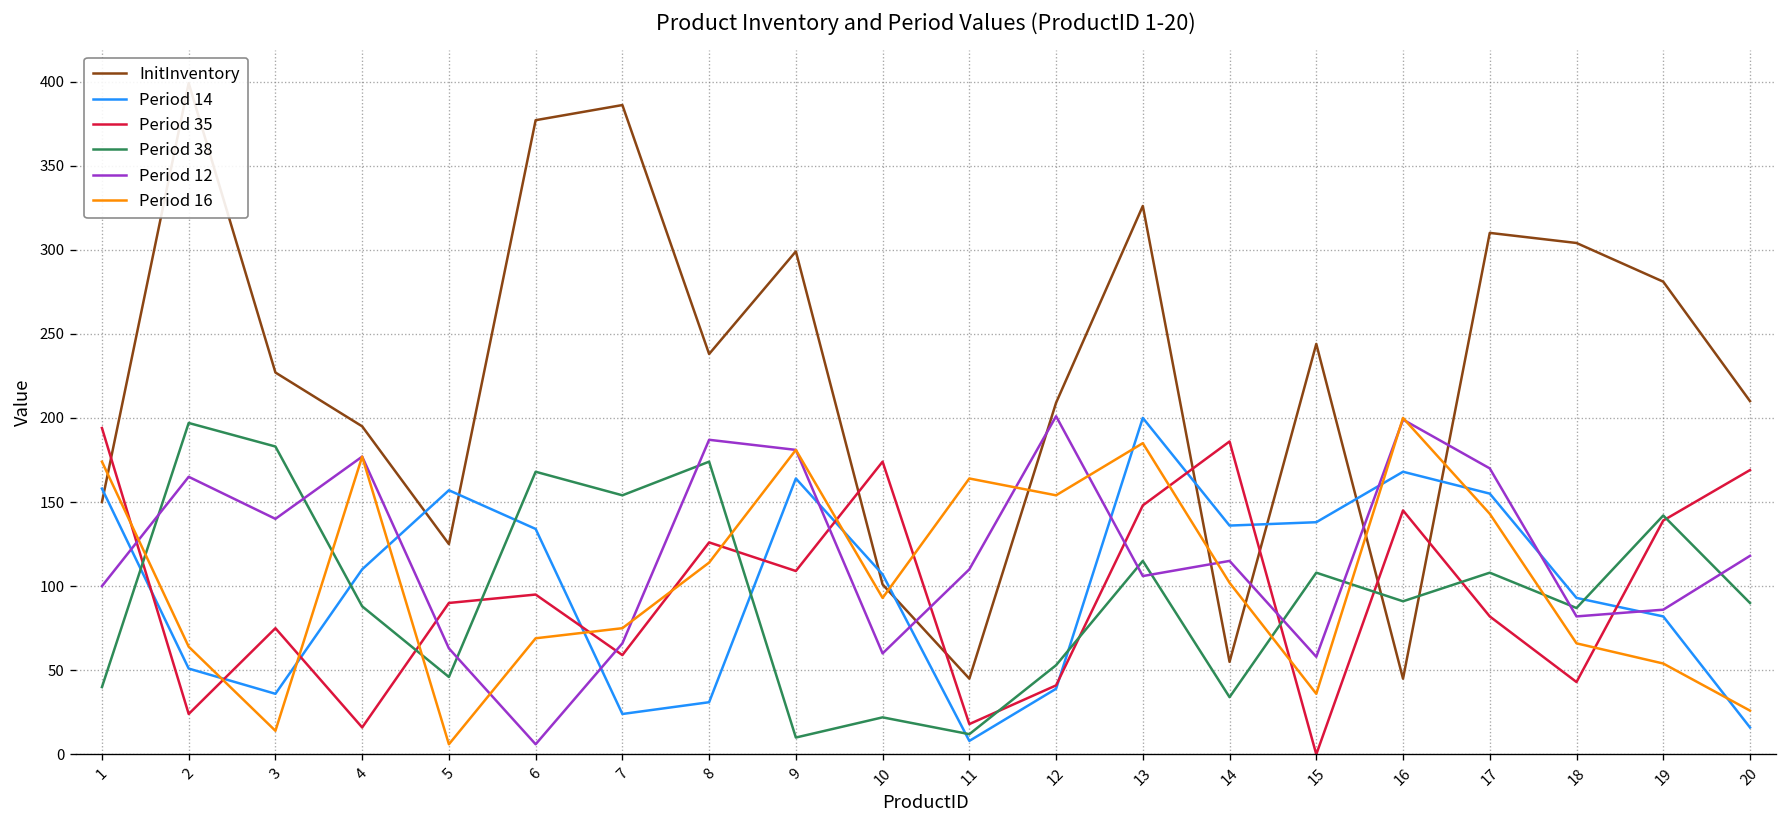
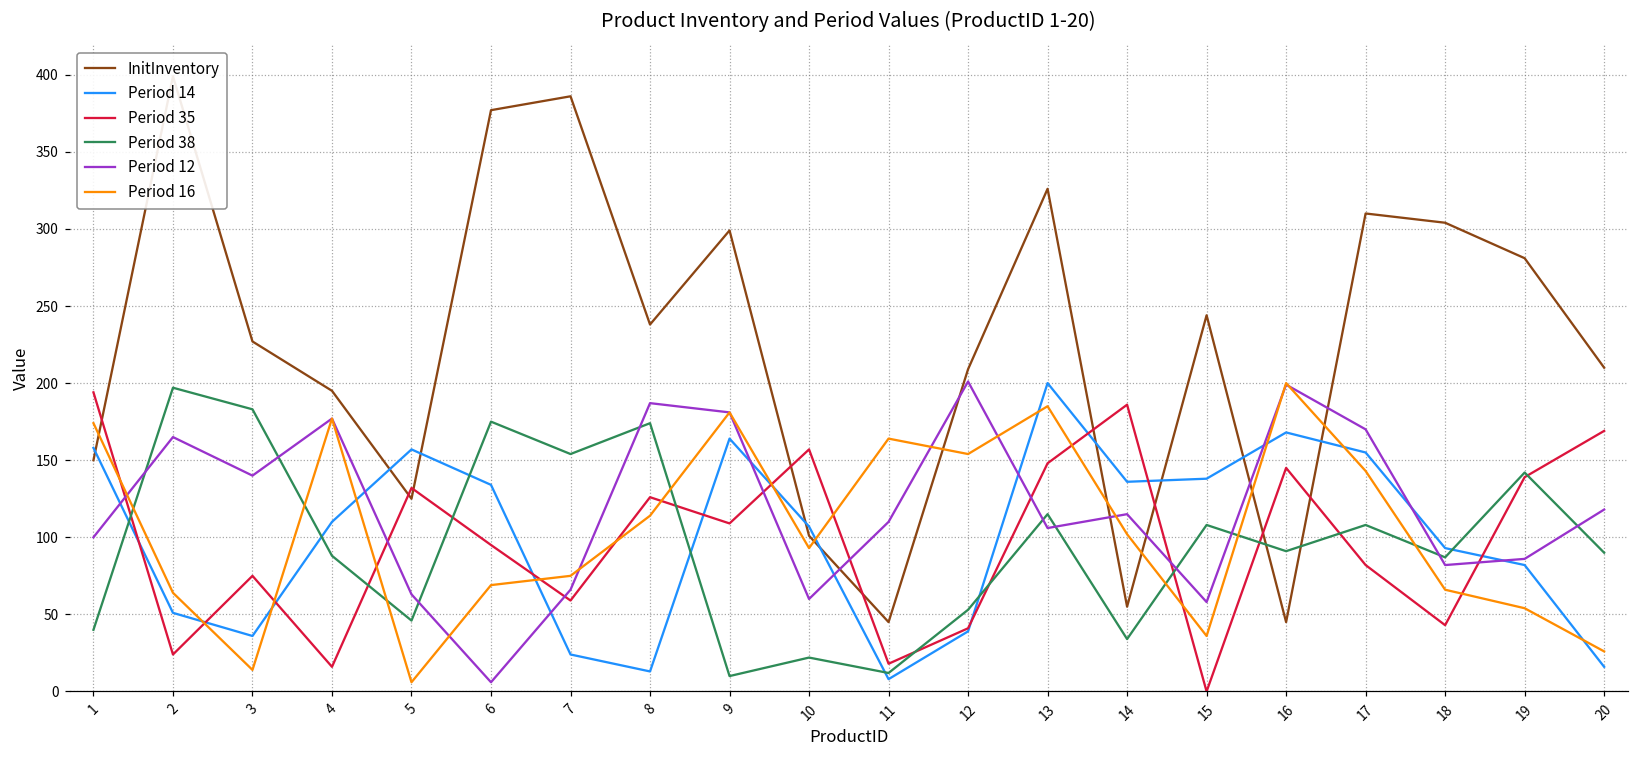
  {
    "InitInventory": {
      "1": 150,
      "3": 227,
      "4": 195,
      "5": 125,
      "6": 377,
      "7": 386,
      "8": 238,
      "9": 299,
      "10": 101,
      "11": 45,
      "12": 209,
      "13": 326,
      "14": 55,
      "15": 244,
      "16": 45,
      "17": 310,
      "18": 304,
      "19": 281,
      "20": 210
    },
    "Period 14": {
      "1": 158,
      "2": 51,
      "3": 36,
      "4": 110,
      "5": 157,
      "6": 134,
      "7": 24,
-     "8": 31,
+     "8": 13,
      "9": 164,
      "10": 107,
      "11": 8,
      "12": 39,
      "13": 200,
      "14": 136,
      "15": 138,
      "16": 168,
      "17": 155,
      "18": 93,
      "19": 82,
      "20": 16
    },
    "Period 35": {
      "1": 194,
      "2": 24,
      "3": 75,
      "4": 16,
-     "5": 90,
+     "5": 132,
      "6": 95,
      "7": 59,
      "8": 126,
      "9": 109,
-     "10": 174,
+     "10": 157,
      "11": 18,
      "12": 41,
      "13": 148,
      "14": 186,
      "15": 0,
      "16": 145,
      "17": 82,
      "18": 43,
      "19": 139,
      "20": 169
    },
    "Period 38": {
      "1": 40,
      "2": 197,
      "3": 183,
      "4": 88,
      "5": 46,
-     "6": 168,
+     "6": 175,
      "7": 154,
      "8": 174,
      "9": 10,
      "10": 22,
      "11": 12,
      "12": 53,
      "13": 115,
      "14": 34,
      "15": 108,
      "16": 91,
      "17": 108,
      "18": 87,
      "19": 142,
      "20": 90
    },
    "Period 12": {
      "1": 100,
      "2": 165,
      "3": 140,
      "5": 63,
      "6": 6,
      "7": 66,
      "8": 187,
      "10": 60,
      "11": 110,
      "12": 201,
      "13": 106,
      "14": 115,
      "15": 58,
      "17": 170,
      "18": 82,
      "19": 86,
      "20": 118
    },
    "Period 16": {
      "1": 174,
      "2": 64,
      "3": 14,
      "5": 6,
      "6": 69,
      "7": 75,
      "8": 114,
      "10": 93,
      "11": 164,
      "12": 154,
      "13": 185,
      "14": 102,
      "15": 36,
      "17": 143,
      "18": 66,
      "19": 54,
      "20": 26
    }
  }
